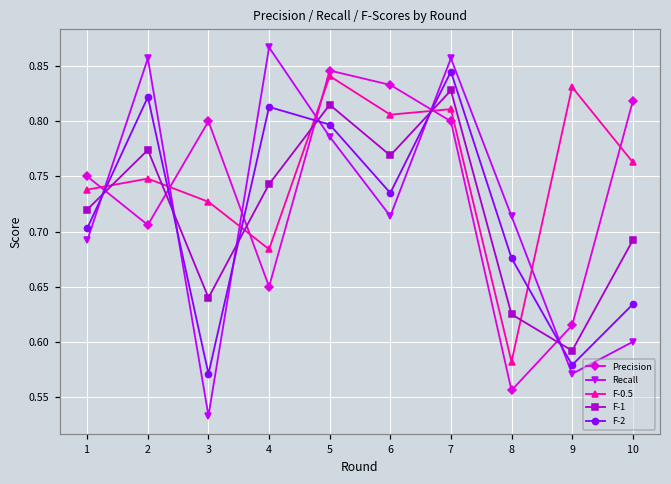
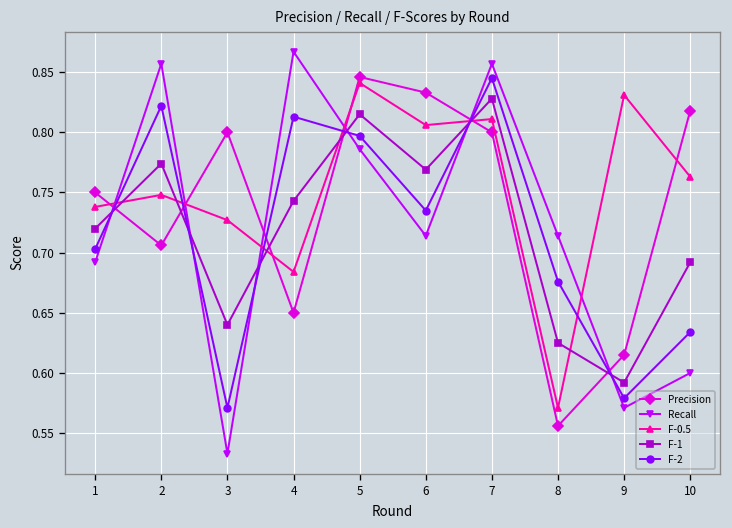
  {
    "F-0.5": {
      "1": 0.738,
      "2": 0.748,
      "3": 0.727,
      "4": 0.684,
      "5": 0.841,
      "6": 0.806,
      "7": 0.811,
-     "8": 0.582,
+     "8": 0.571,
      "9": 0.831,
      "10": 0.763
    }
  }
